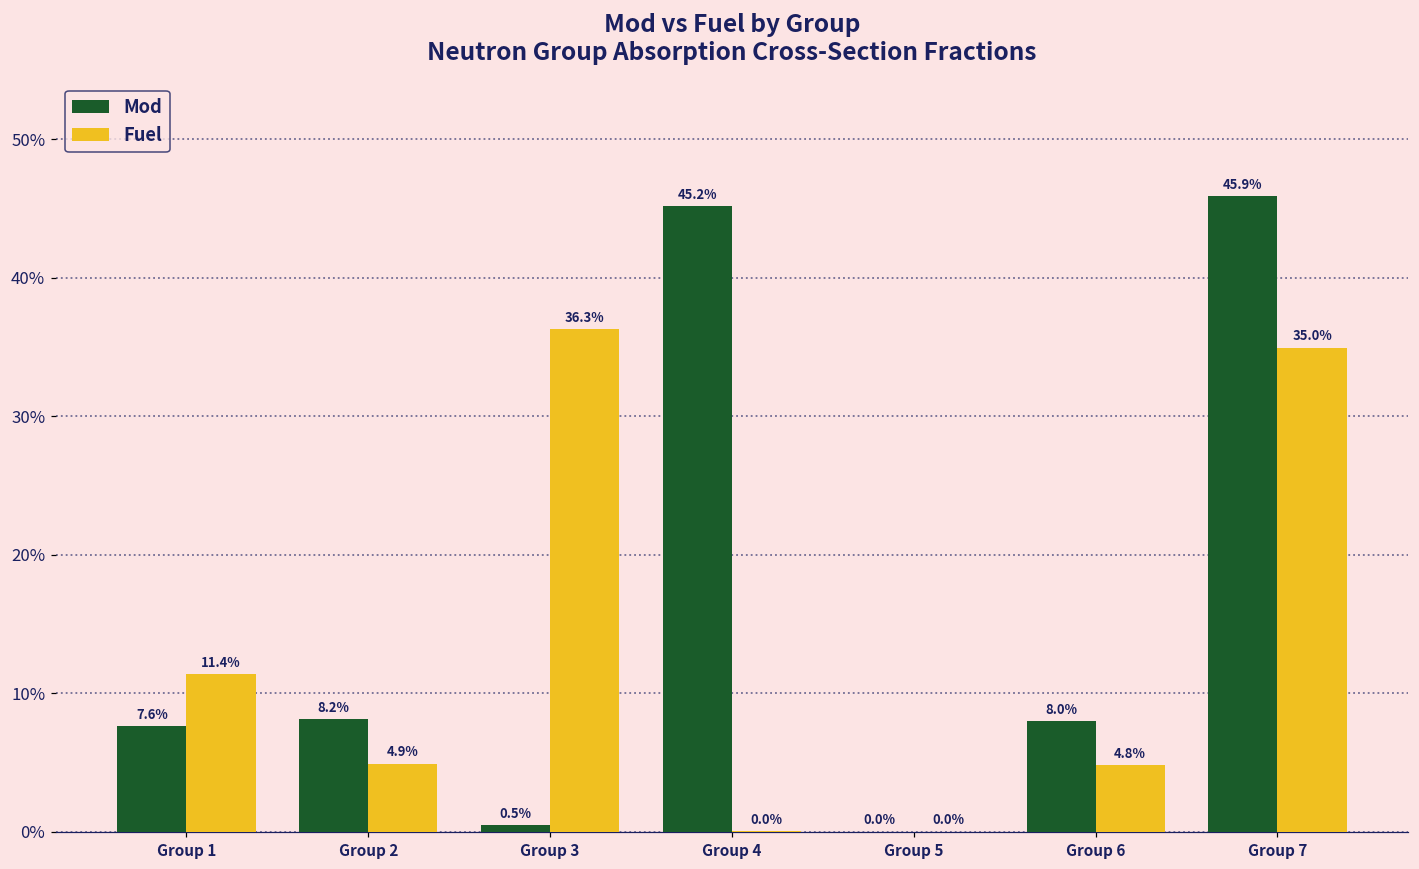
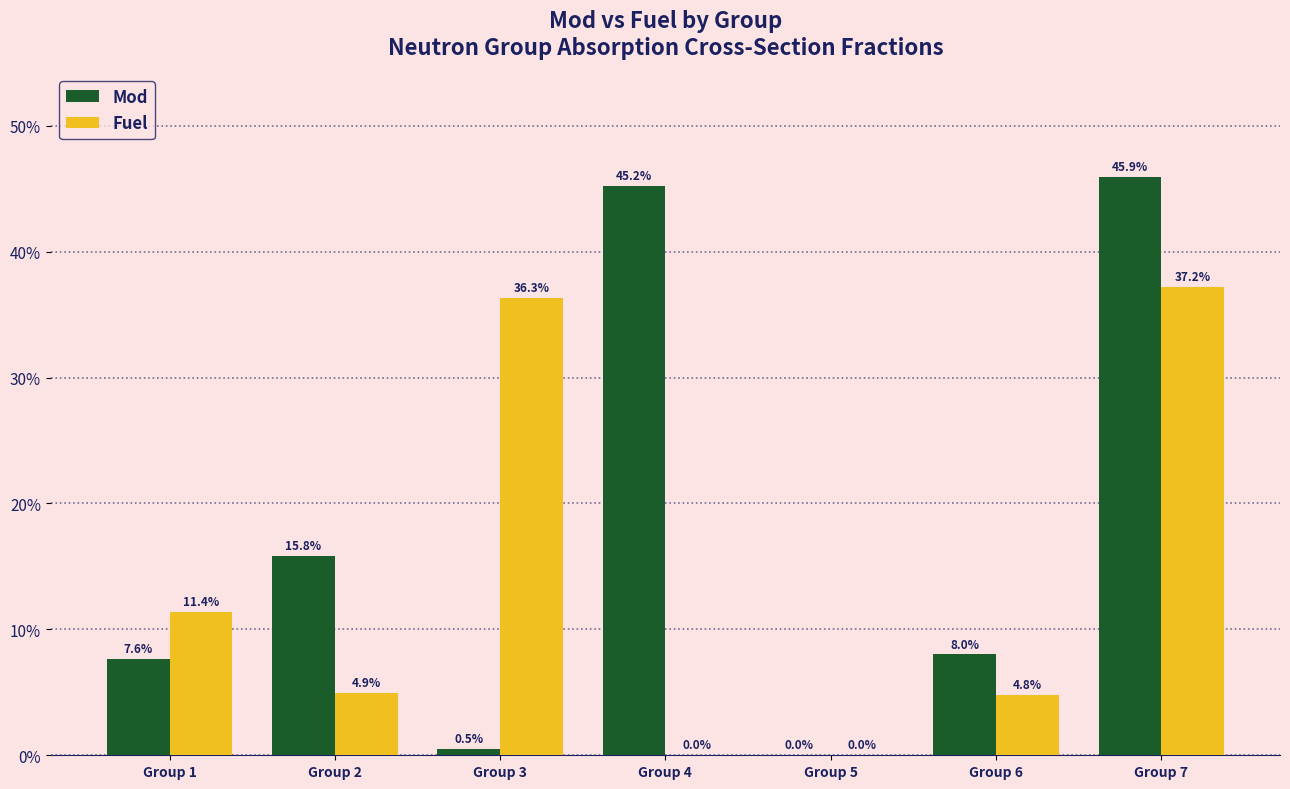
  {
    "Mod": {
      "Group 1": "7.6%",
-     "Group 2": "8.2%",
+     "Group 2": "15.8%",
      "Group 3": "0.5%",
      "Group 4": "45.2%",
      "Group 5": "0.0%",
      "Group 6": "8.0%",
      "Group 7": "45.9%"
    },
    "Fuel": {
      "Group 1": "11.4%",
      "Group 2": "4.9%",
      "Group 3": "36.3%",
      "Group 4": "0.0%",
      "Group 5": "0.0%",
      "Group 6": "4.8%",
-     "Group 7": "35.0%"
+     "Group 7": "37.2%"
    }
  }
